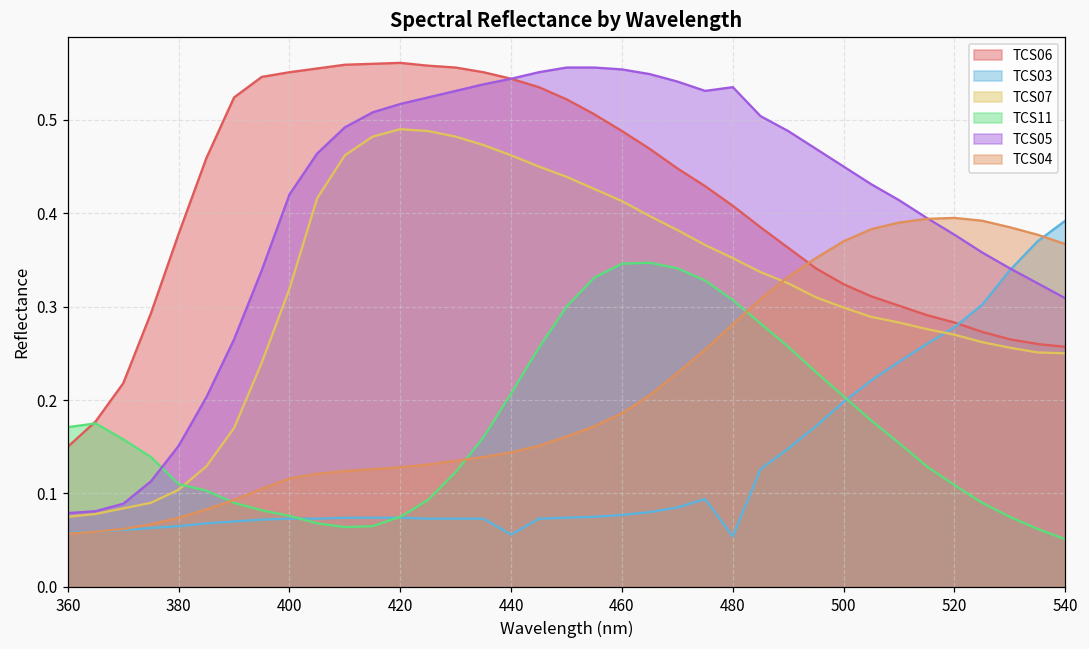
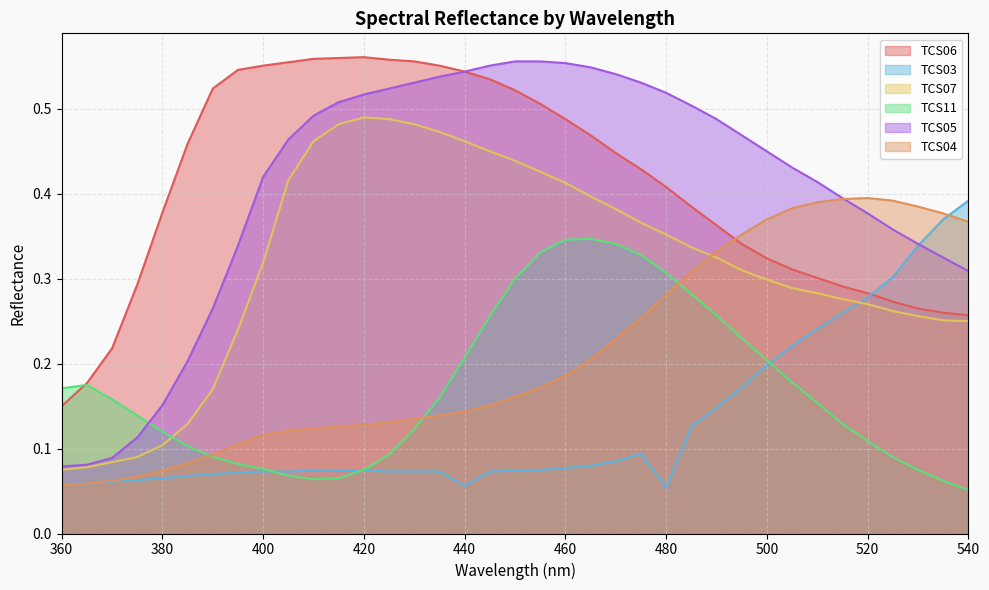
  {
    "TCS03": {
      "380": 0.07,
      "440": 0.06,
      "460": 0.08,
      "480": 0.05,
      "500": 0.20,
      "520": 0.28,
      "540": 0.39
    },
    "TCS11": {
      "360": 0.17,
-     "380": 0.11,
+     "380": 0.12,
      "440": 0.21,
      "460": 0.35,
      "480": 0.31,
      "500": 0.20,
      "520": 0.11,
      "540": 0.05
    },
    "TCS05": {
      "360": 0.08,
      "380": 0.15,
      "400": 0.42,
      "420": 0.52,
      "460": 0.55,
-     "480": 0.54,
+     "480": 0.52,
      "500": 0.45,
      "520": 0.38,
      "540": 0.31
    }
  }
